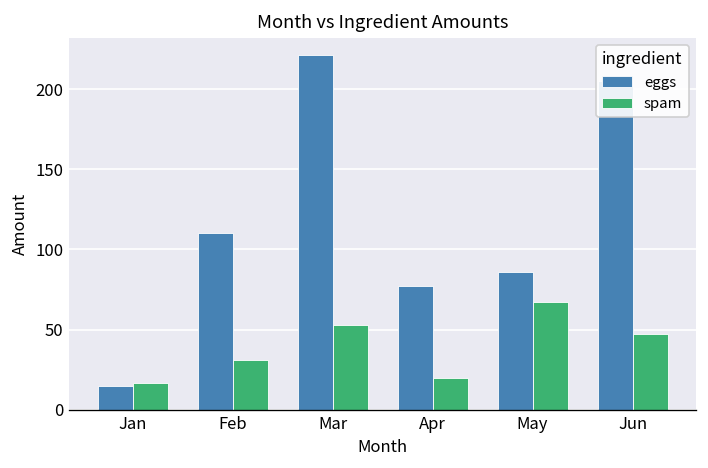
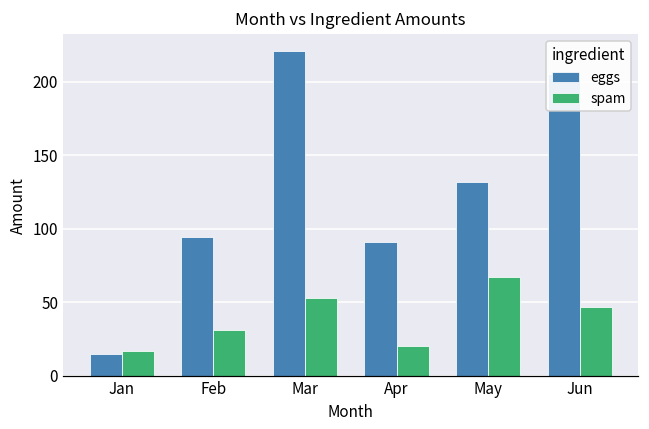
  {
    "eggs": {
      "Jan": 15,
-     "Feb": 110,
+     "Feb": 94,
      "Mar": 221,
-     "Apr": 77,
-     "May": 86
+     "Apr": 91,
+     "May": 132
    },
    "spam": {
      "Jan": 17,
      "Feb": 31,
      "Mar": 53,
      "Apr": 20,
      "May": 67,
      "Jun": 47
    }
  }
